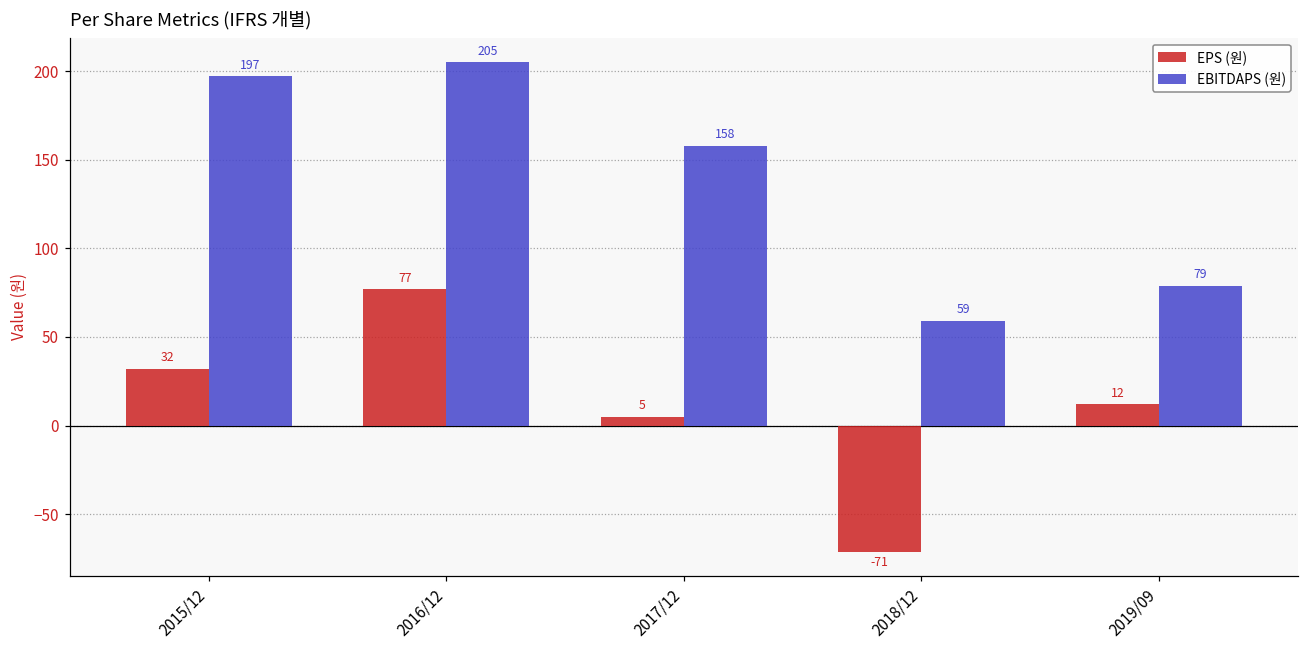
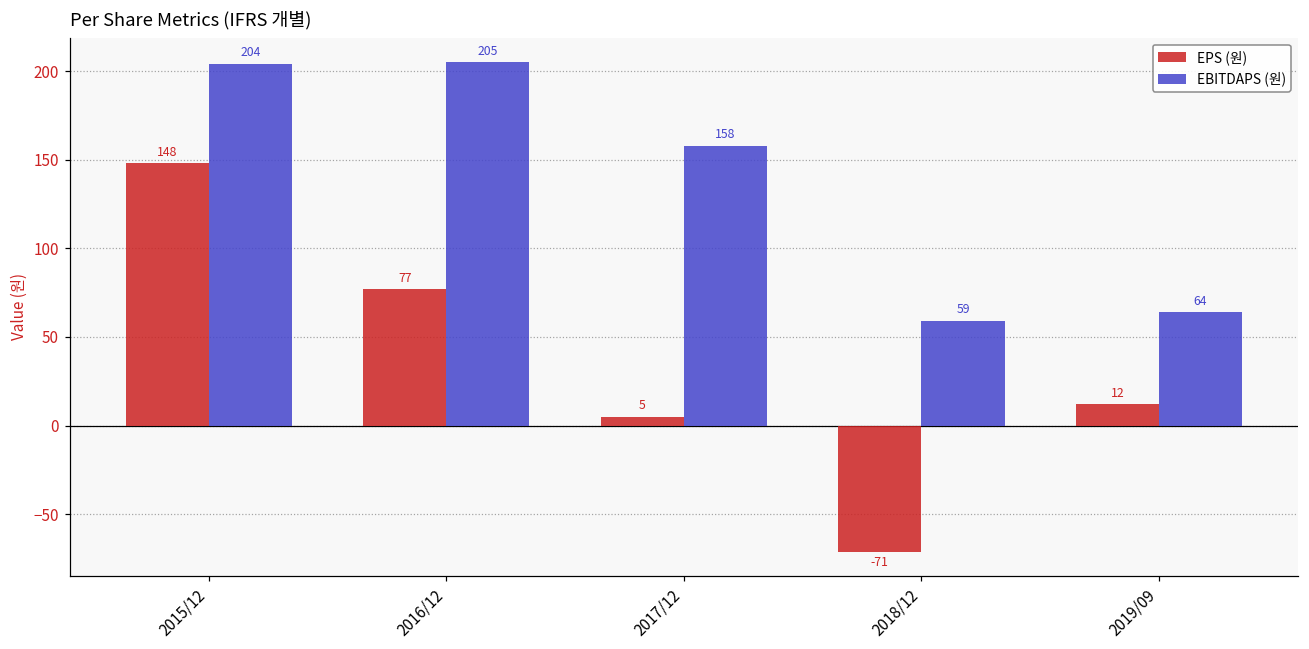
  {
    "EPS (원)": {
-     "2015/12": 32,
+     "2015/12": 148,
      "2016/12": 77,
      "2017/12": 5,
      "2018/12": -71,
      "2019/09": 12
    },
    "EBITDAPS (원)": {
-     "2015/12": 197,
+     "2015/12": 204,
      "2016/12": 205,
      "2017/12": 158,
      "2018/12": 59,
-     "2019/09": 79
+     "2019/09": 64
    }
  }
